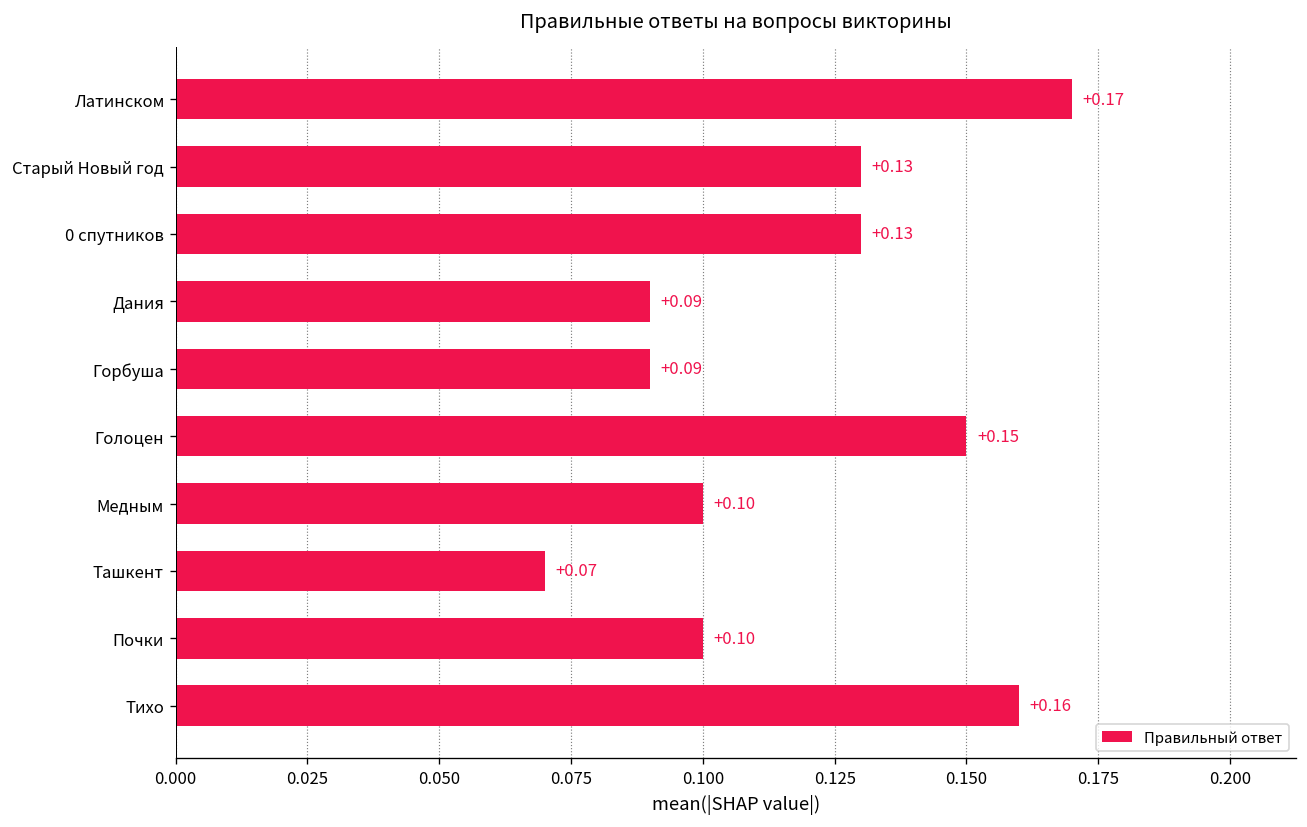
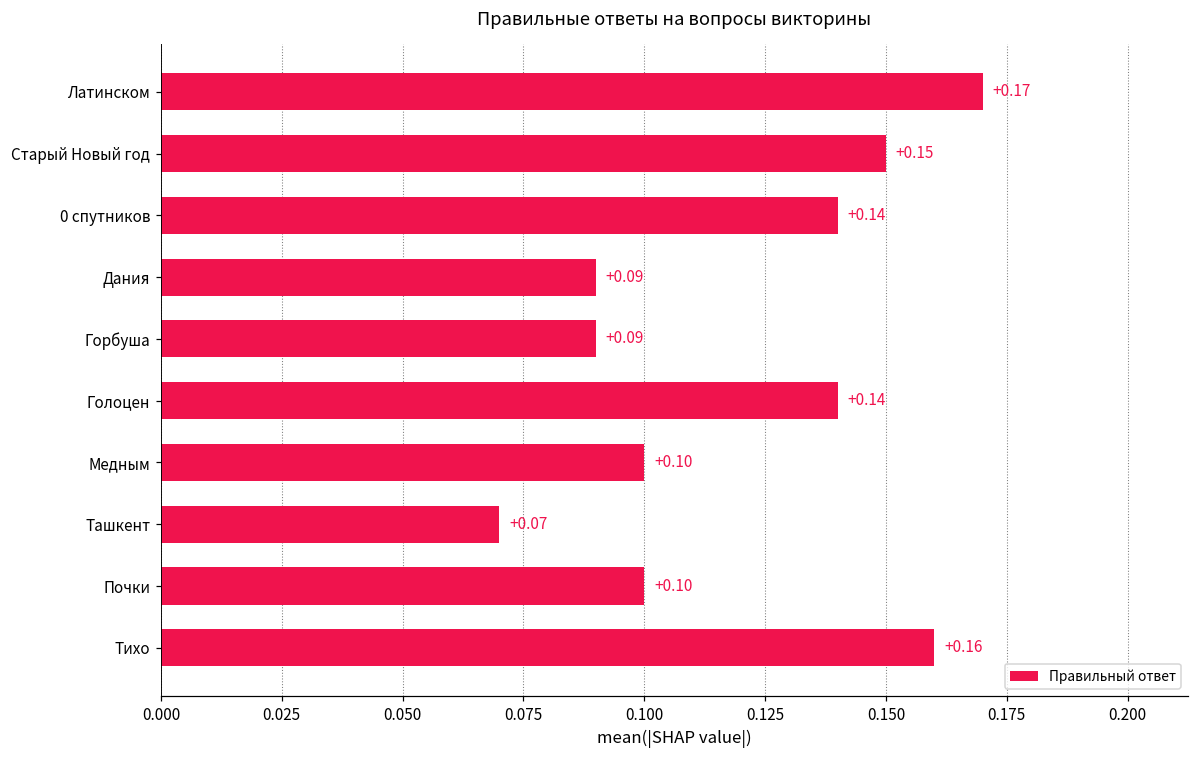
  {
    "Латинском": "+0.17",
-   "Старый Новый год": "+0.13",
-   "0 спутников": "+0.13",
+   "Старый Новый год": "+0.15",
+   "0 спутников": "+0.14",
    "Дания": "+0.09",
    "Горбуша": "+0.09",
-   "Голоцен": "+0.15",
+   "Голоцен": "+0.14",
    "Медным": "+0.10",
    "Ташкент": "+0.07",
    "Почки": "+0.10",
    "Тихо": "+0.16"
  }
